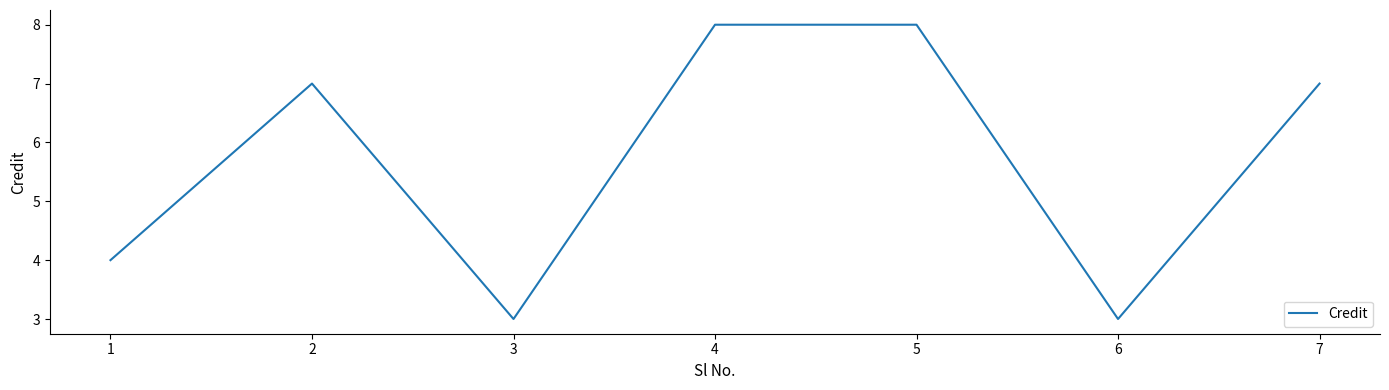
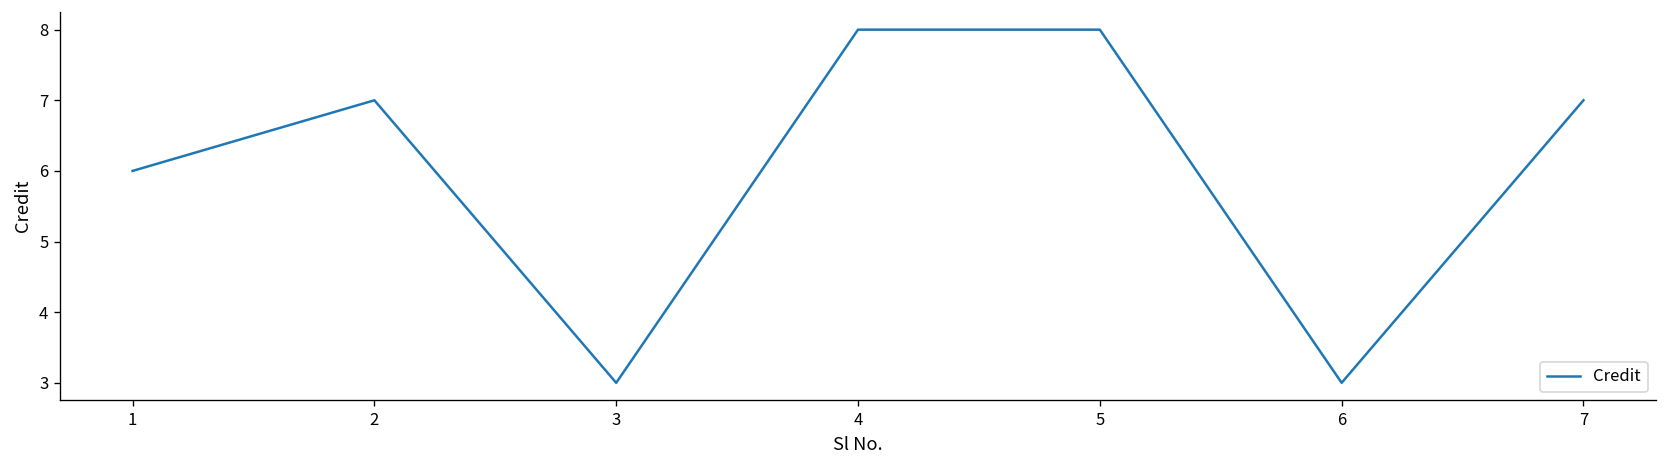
  {
-   "1": 4,
+   "1": 6,
    "2": 7,
    "3": 3,
    "4": 8,
    "5": 8,
    "6": 3,
    "7": 7
  }
